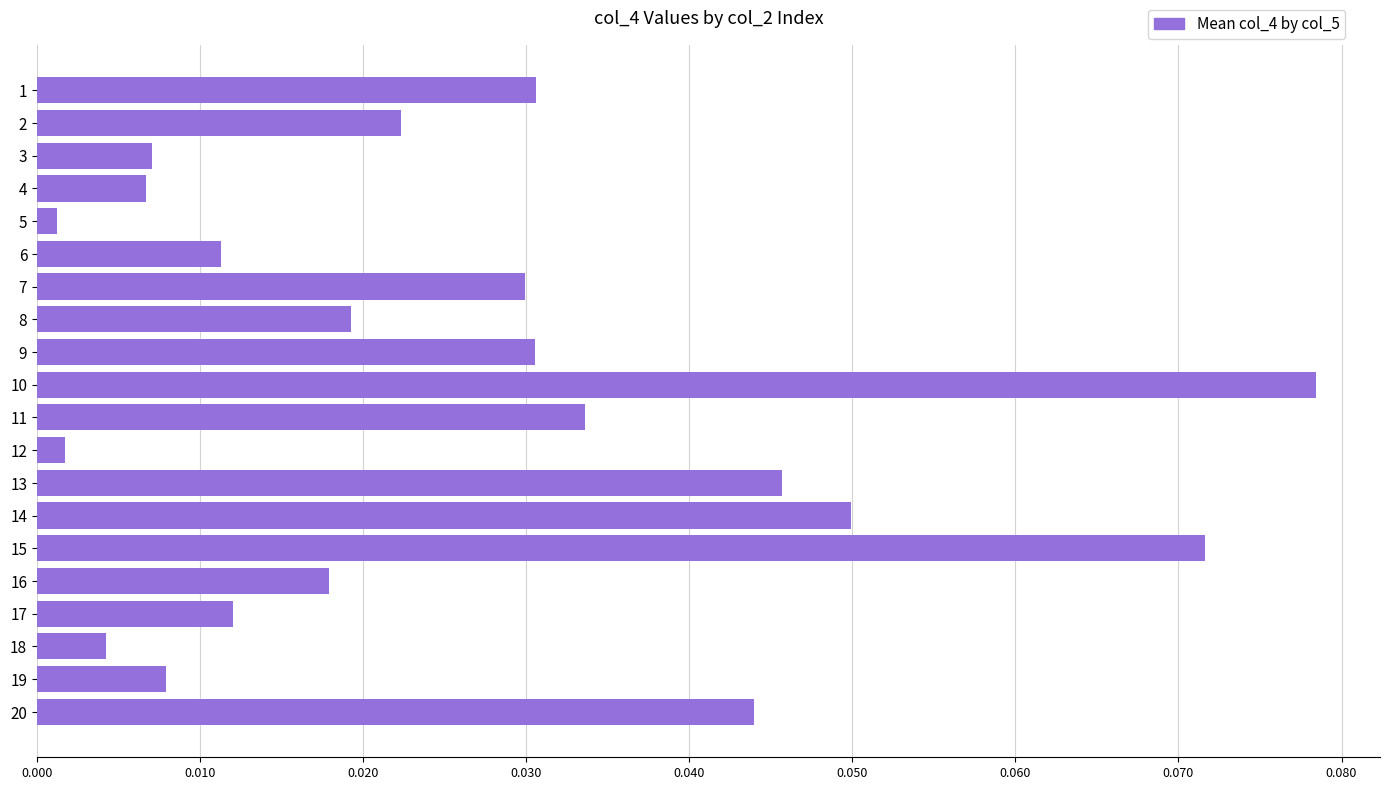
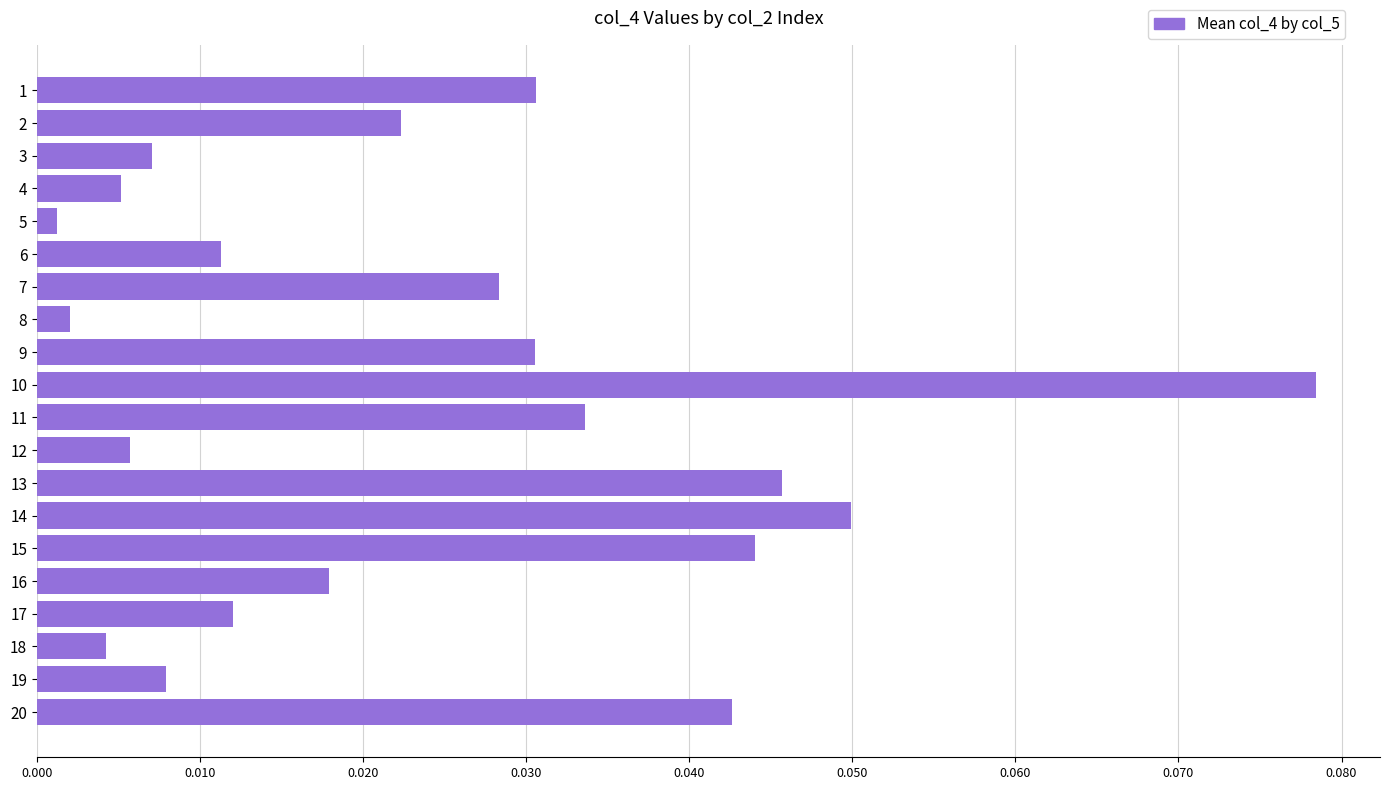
  {
    "1": 0.0306,
    "2": 0.0223,
    "3": 0.0070,
-   "4": 0.0067,
+   "4": 0.0052,
    "5": 0.0012,
    "6": 0.0113,
-   "7": 0.0299,
-   "8": 0.0192,
+   "7": 0.0283,
+   "8": 0.0021,
    "9": 0.0306,
    "10": 0.0784,
    "11": 0.0336,
-   "12": 0.0017,
+   "12": 0.0057,
    "13": 0.0457,
    "14": 0.0499,
-   "15": 0.0716,
+   "15": 0.0440,
    "16": 0.0179,
    "17": 0.0120,
    "18": 0.0043,
    "19": 0.0079,
-   "20": 0.0440
+   "20": 0.0426
  }
